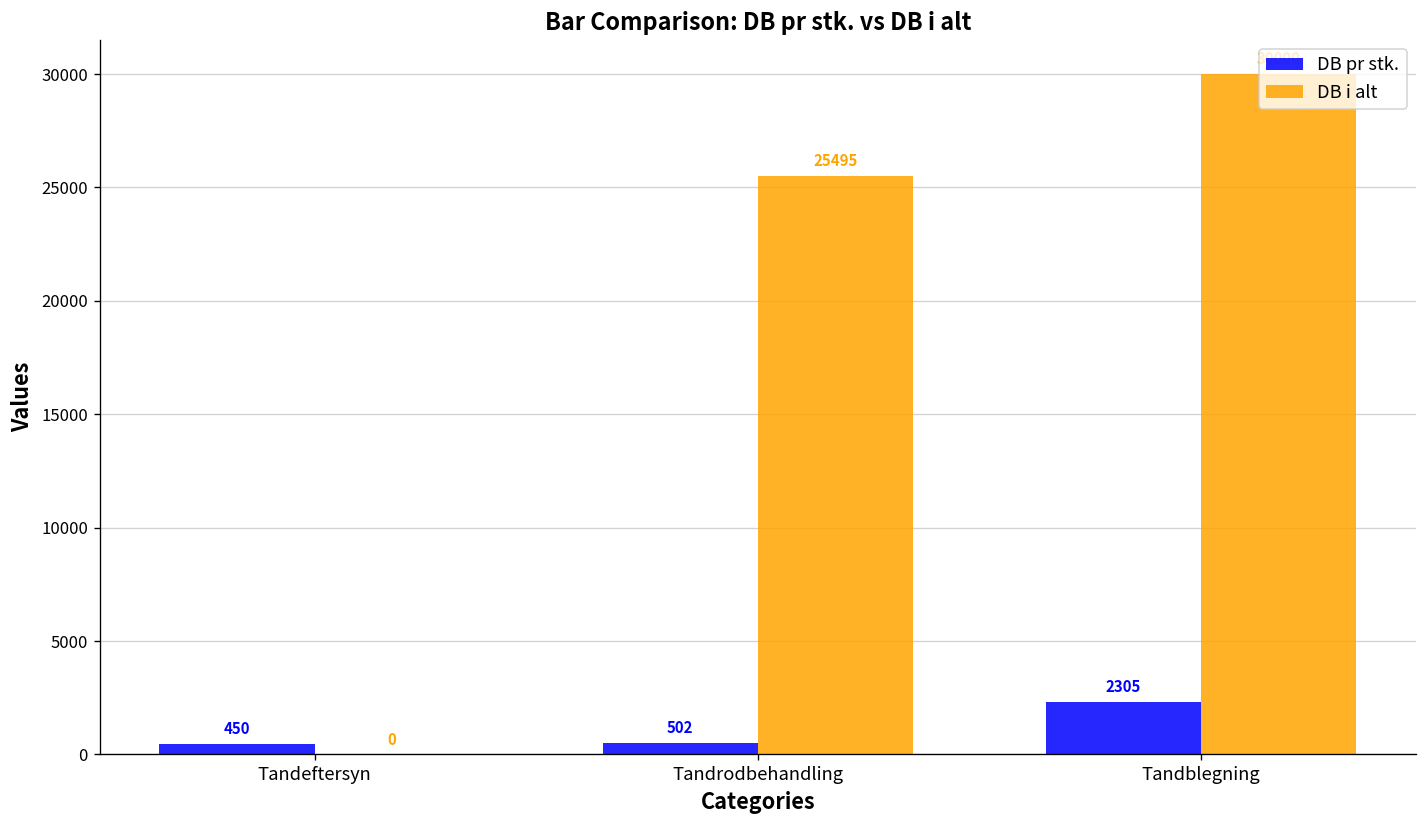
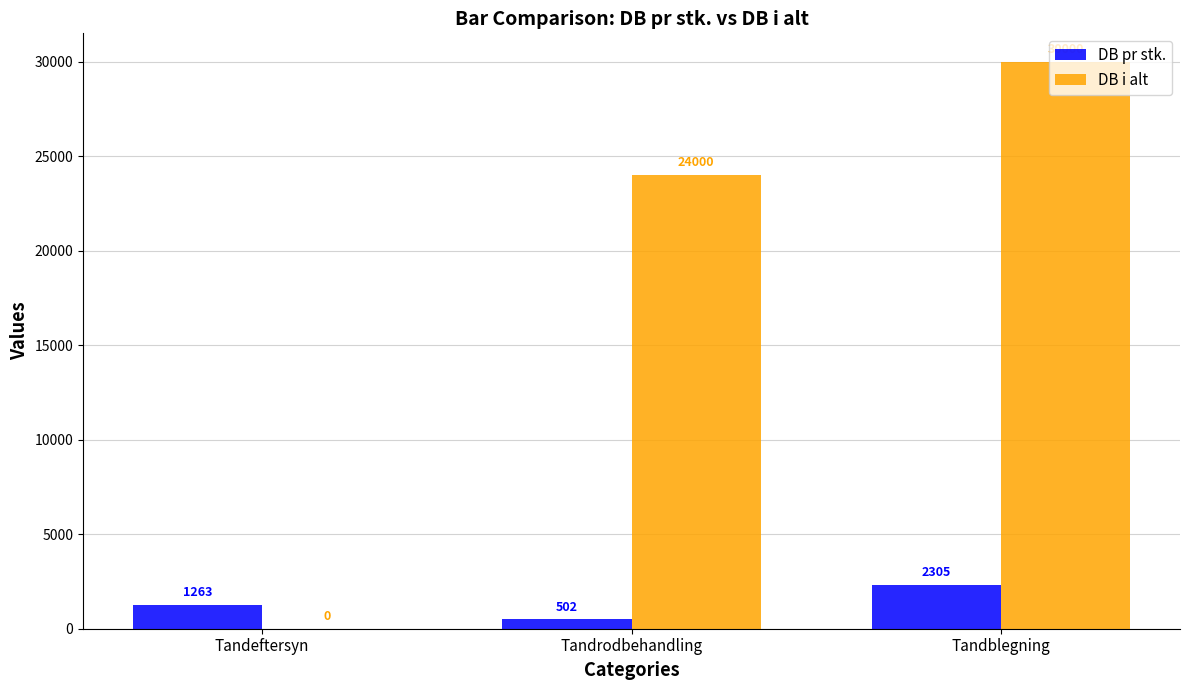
  {
    "DB pr stk.": {
-     "Tandeftersyn": 450,
+     "Tandeftersyn": 1263,
      "Tandrodbehandling": 502,
      "Tandblegning": 2305
    },
    "DB i alt": {
      "Tandeftersyn": 0,
-     "Tandrodbehandling": 25495
+     "Tandrodbehandling": 24000
    }
  }
